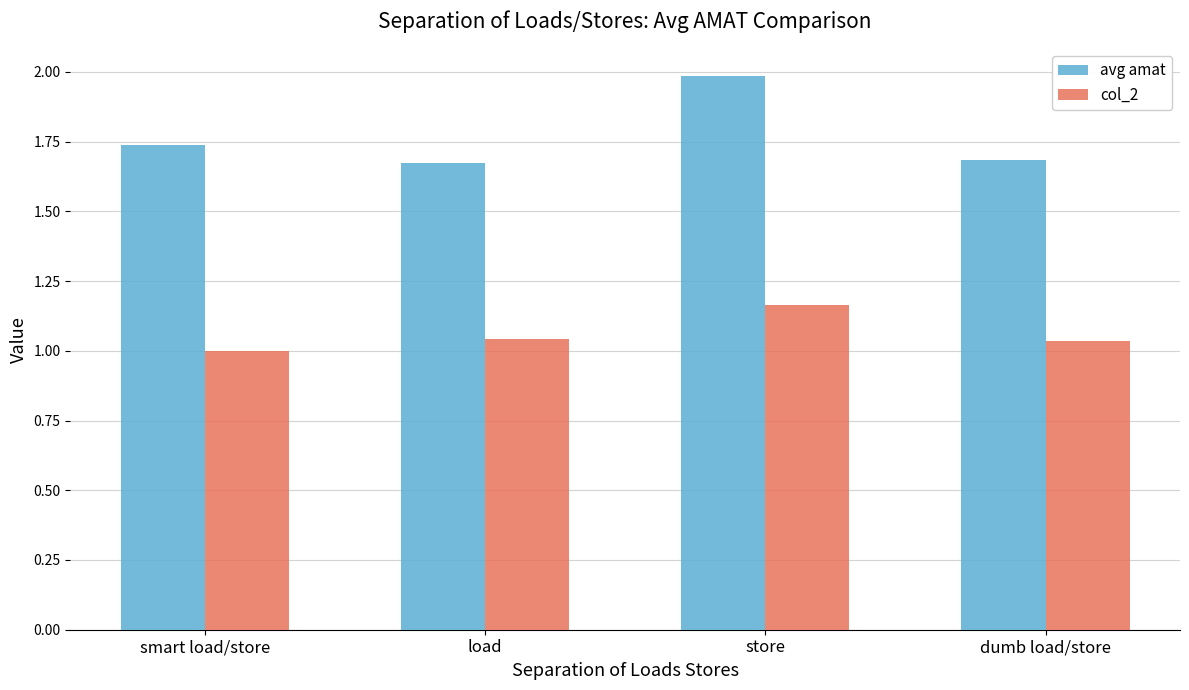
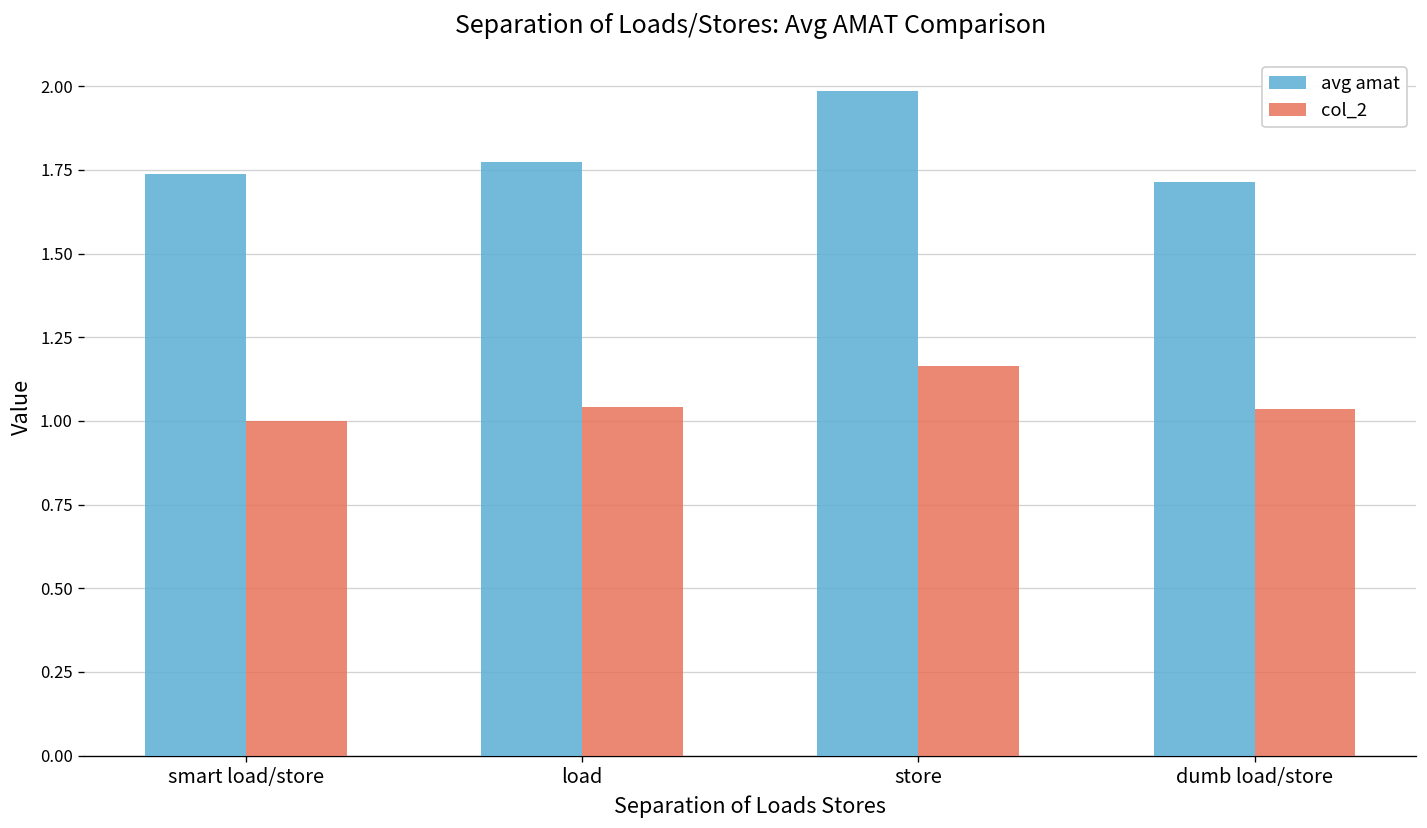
  {
    "avg amat": {
      "smart load/store": 1.74,
-     "load": 1.67,
+     "load": 1.77,
      "store": 1.98,
-     "dumb load/store": 1.68
+     "dumb load/store": 1.71
    },
    "col_2": {
      "smart load/store": 1.00,
      "load": 1.04,
      "store": 1.16,
      "dumb load/store": 1.04
    }
  }
